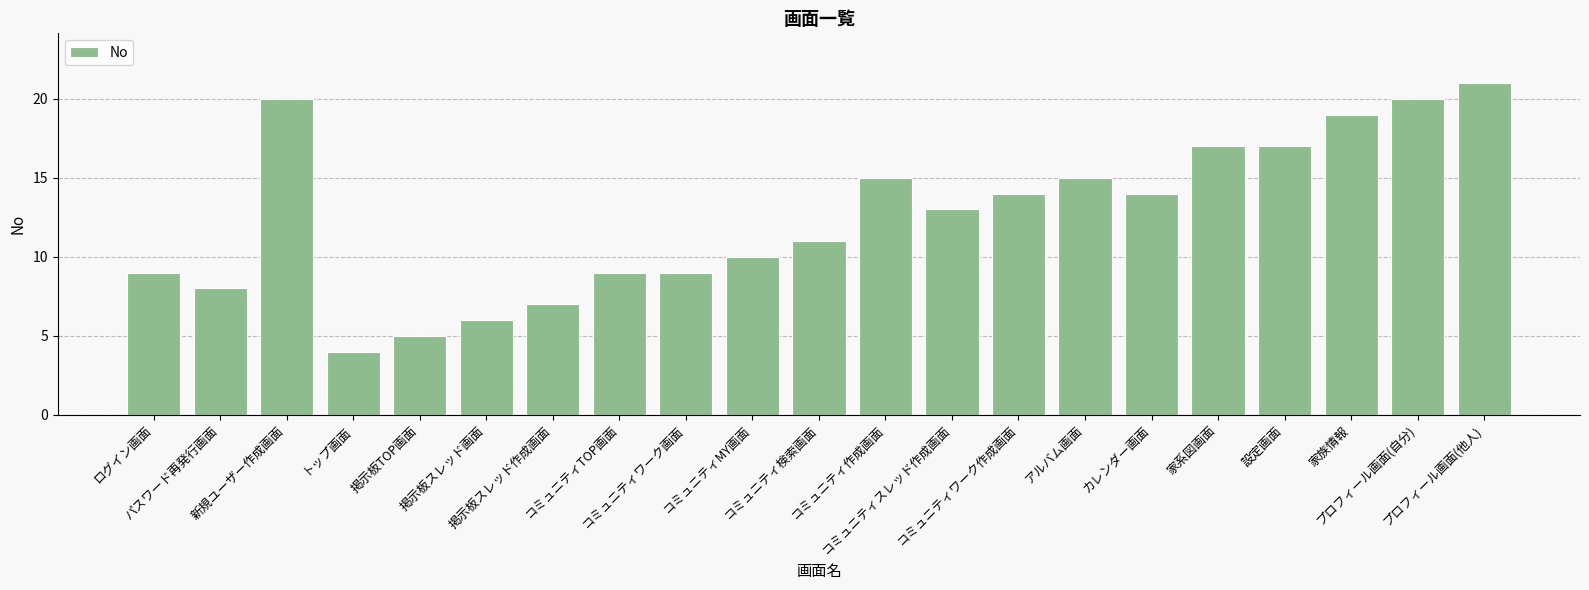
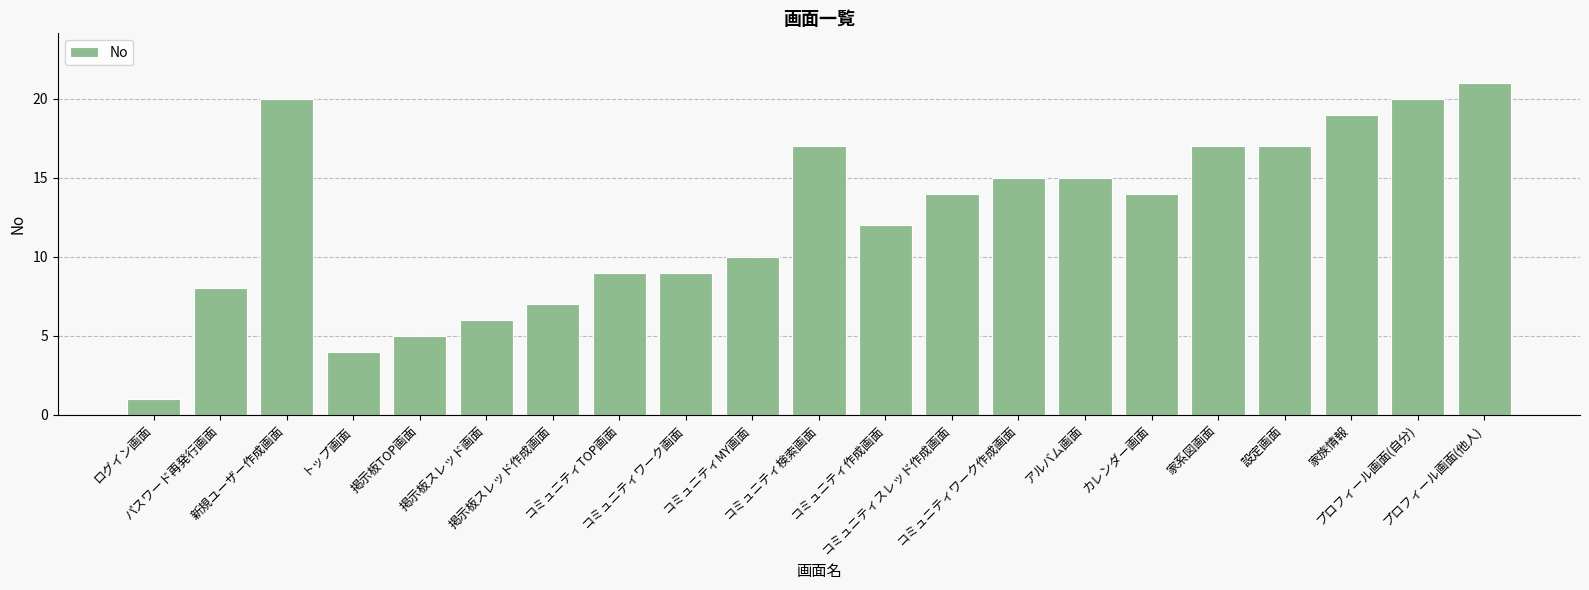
  {
-   "ログイン画面": 9,
+   "ログイン画面": 1,
    "パスワード再発行画面": 8,
    "新規ユーザー作成画面": 20,
    "トップ画面": 4,
    "掲示板TOP画面": 5,
    "掲示板スレッド画面": 6,
    "掲示板スレッド作成画面": 7,
    "コミュニティTOP画面": 9,
    "コミュニティワーク画面": 9,
    "コミュニティMY画面": 10,
-   "コミュニティ検索画面": 11,
-   "コミュニティ作成画面": 15,
-   "コミュニティスレッド作成画面": 13,
-   "コミュニティワーク作成画面": 14,
+   "コミュニティ検索画面": 17,
+   "コミュニティ作成画面": 12,
+   "コミュニティスレッド作成画面": 14,
+   "コミュニティワーク作成画面": 15,
    "アルバム画面": 15,
    "カレンダー画面": 14,
    "家系図画面": 17,
    "設定画面": 17,
    "家族情報": 19,
    "プロフィール画面(自分)": 20,
    "プロフィール画面(他人)": 21
  }
